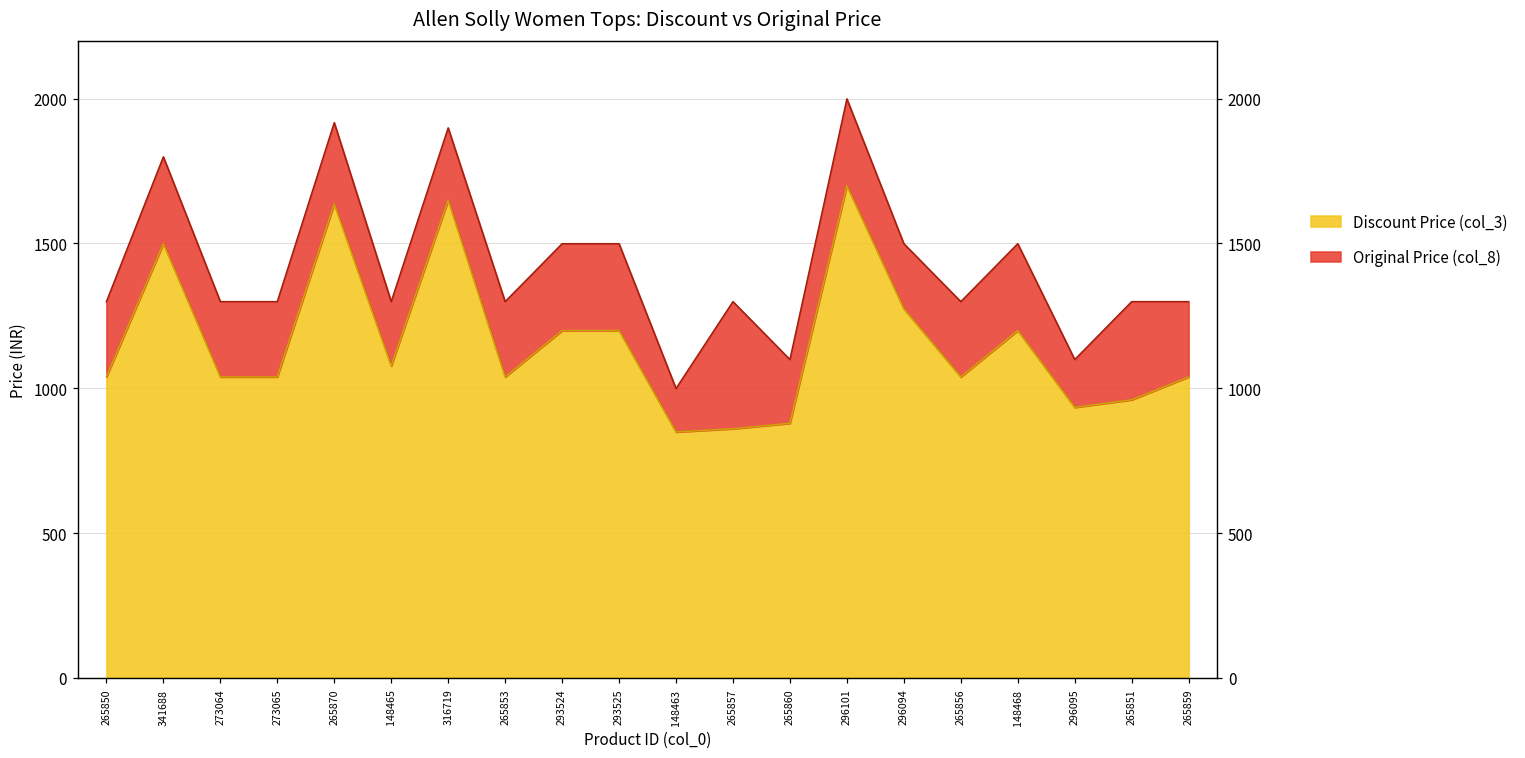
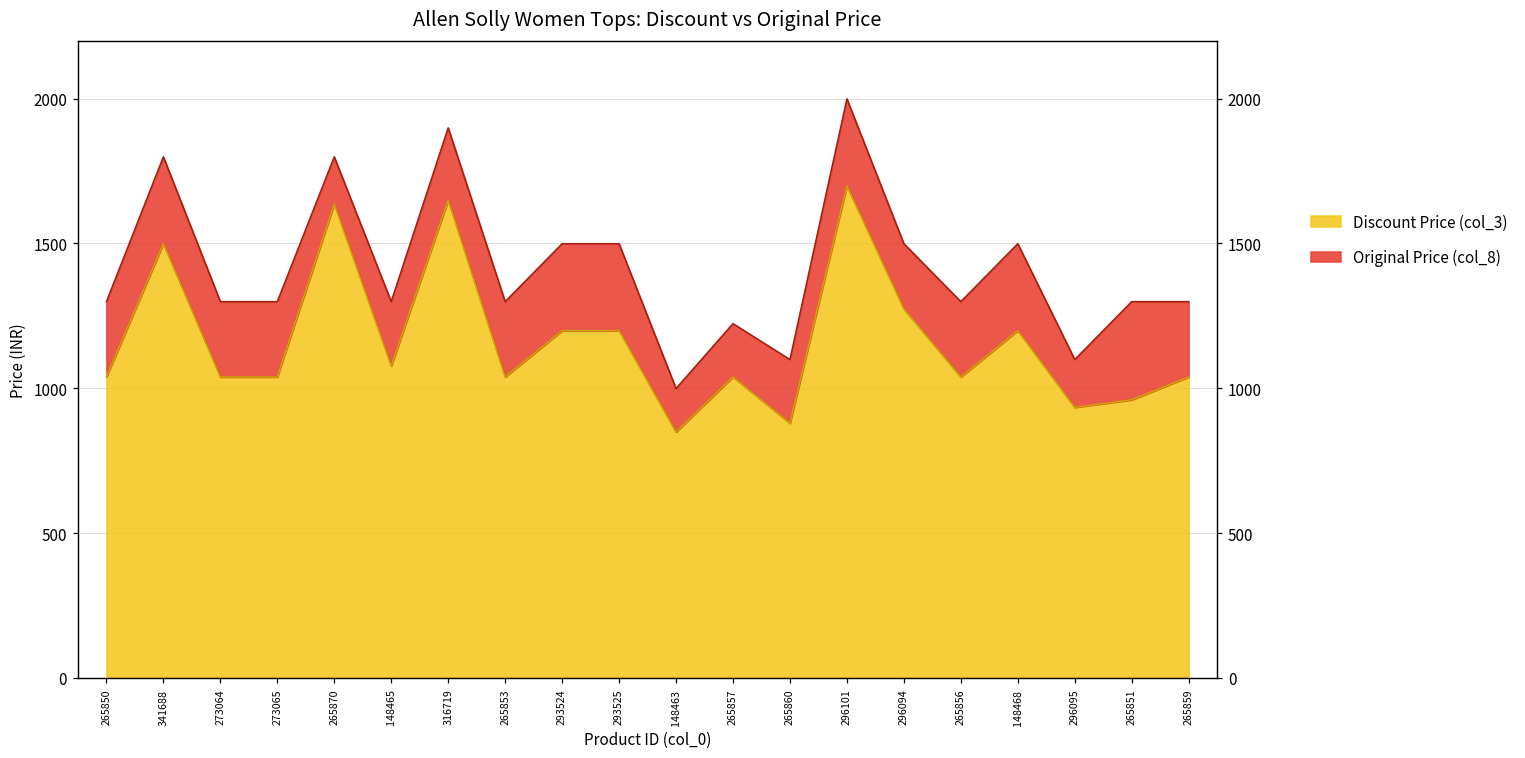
  {
    "Discount Price (col_3)": {
      "265850": 1040,
      "341688": 1500,
      "273064": 1040,
      "273065": 1040,
      "265870": 1640,
      "148465": 1080,
      "316719": 1650,
      "265853": 1040,
      "293524": 1200,
      "293525": 1200,
      "148463": 850,
-     "265857": 860,
+     "265857": 1040,
      "265860": 880,
      "296101": 1700,
      "296094": 1270,
      "265856": 1040,
      "148468": 1200,
      "296095": 930,
      "265851": 960,
      "265859": 1040
    },
    "Original Price (col_8)": {
      "265850": 1300,
      "341688": 1800,
      "273064": 1300,
      "273065": 1300,
-     "265870": 1920,
+     "265870": 1800,
      "148465": 1300,
      "316719": 1900,
      "265853": 1300,
      "293524": 1500,
      "293525": 1500,
      "148463": 1000,
-     "265857": 1300,
+     "265857": 1220,
      "265860": 1100,
      "296101": 2000,
      "296094": 1500,
      "265856": 1300,
      "148468": 1500,
      "296095": 1100,
      "265851": 1300,
      "265859": 1300
    }
  }
